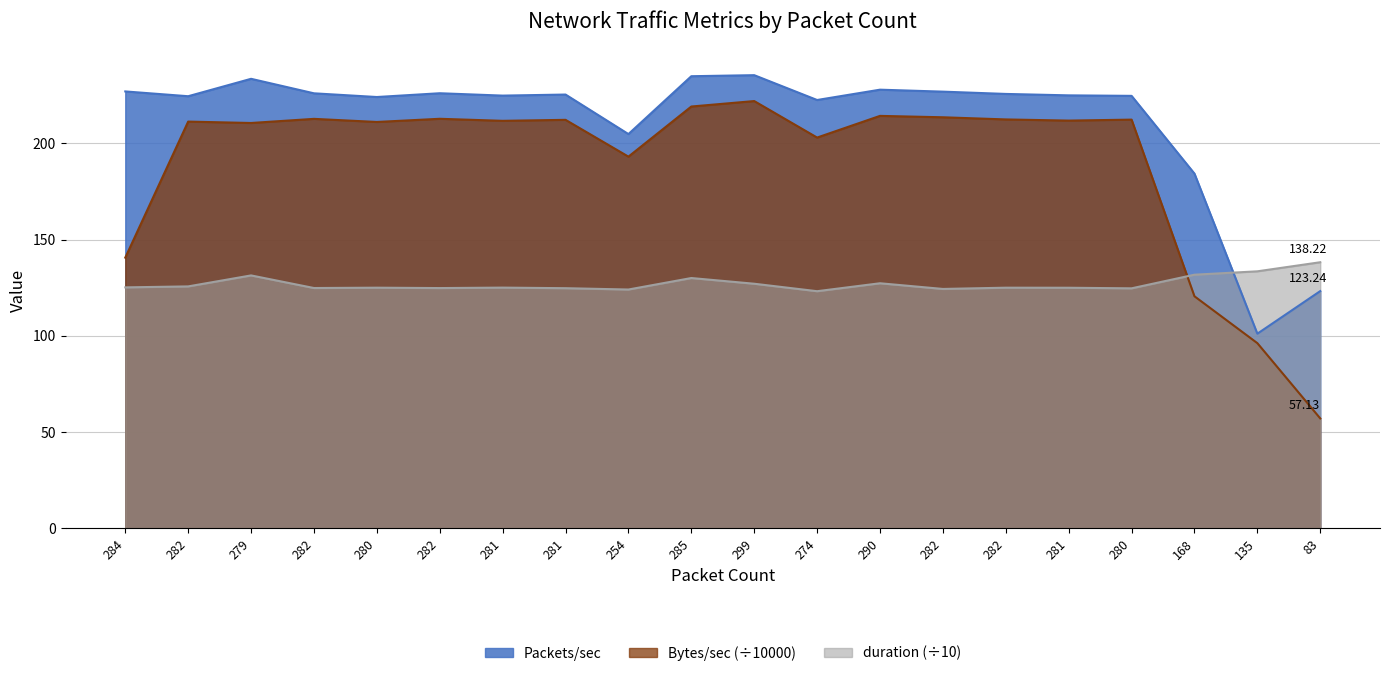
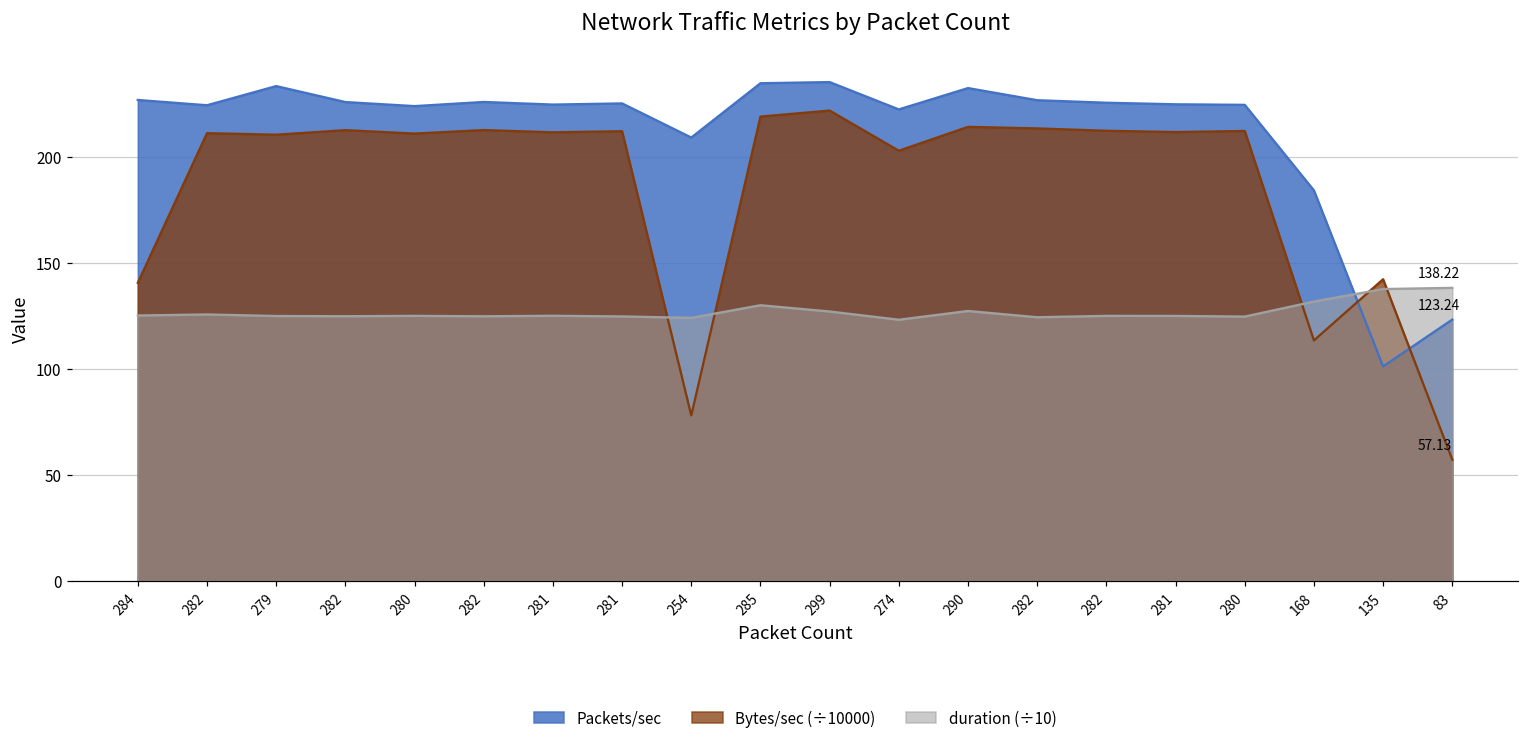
  {
    "Packets/sec": {
      "284": 227,
      "279": 233,
-     "254": 205,
+     "254": 209,
      "285": 235,
      "299": 235,
      "274": 222,
-     "290": 228,
+     "290": 233,
      "168": 184,
      "135": 101
    },
    "Bytes/sec (÷10000)": {
      "284": 141,
      "279": 211,
-     "254": 193,
+     "254": 78,
      "285": 219,
      "299": 222,
      "274": 203,
      "290": 214,
-     "168": 121,
-     "135": 96
+     "168": 113,
+     "135": 142
    },
    "duration (÷10)": {
      "284": 125,
-     "279": 131,
+     "279": 125,
      "254": 124,
      "285": 130,
      "299": 127,
      "274": 123,
      "290": 127,
      "168": 132,
-     "135": 134
+     "135": 138
    }
  }
